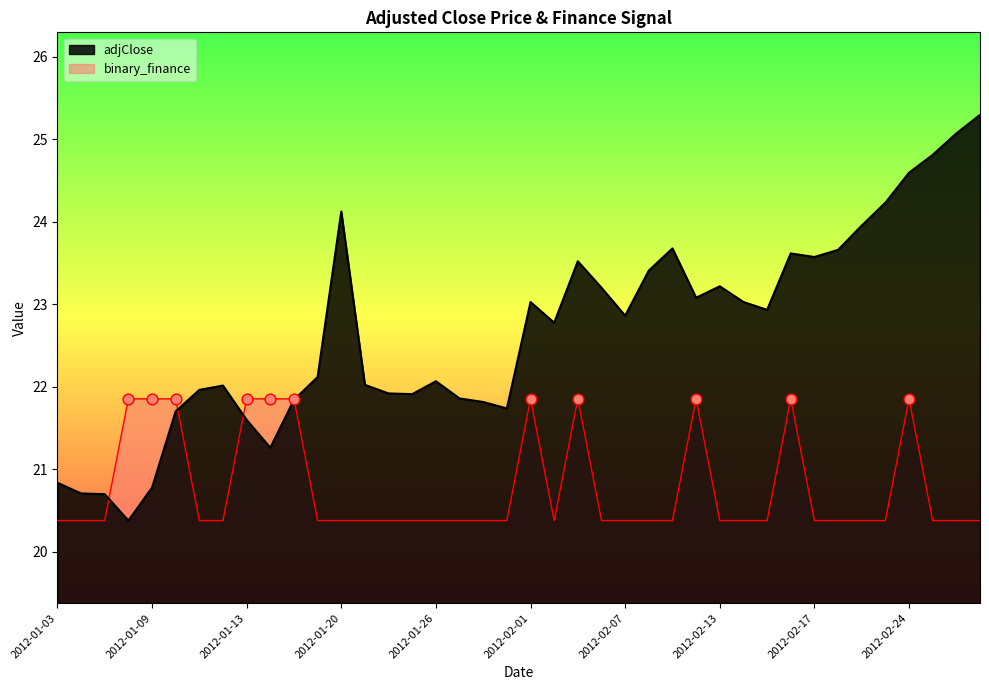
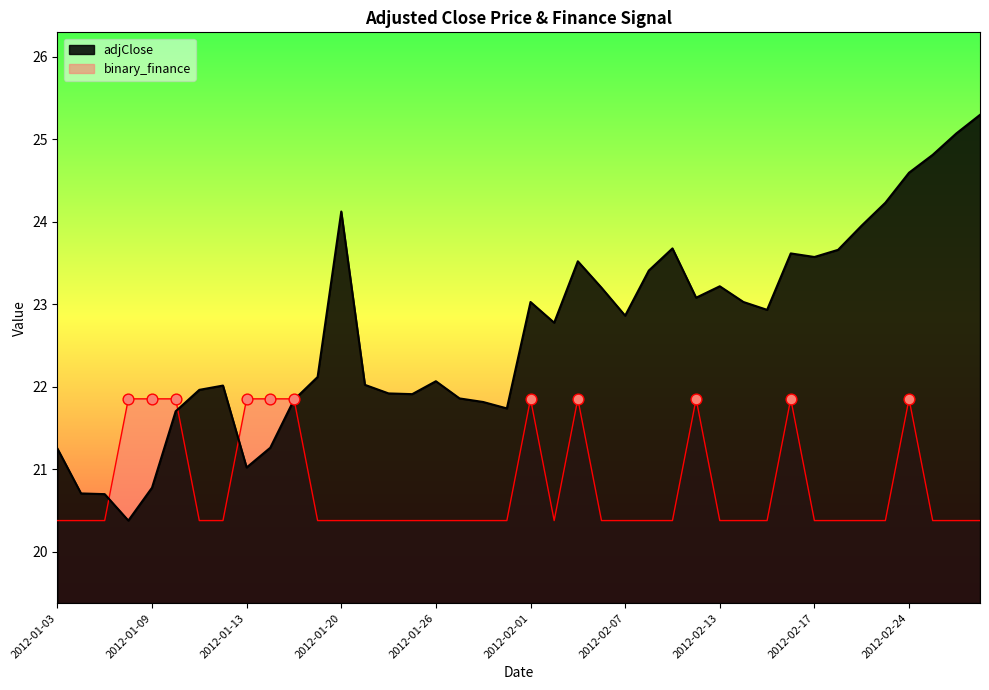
  {
    "adjClose": {
-     "2012-01-03": 20.8,
+     "2012-01-03": 21.3,
      "2012-01-09": 20.8,
-     "2012-01-13": 21.6,
+     "2012-01-13": 21.0,
      "2012-01-20": 24.1,
      "2012-01-26": 22.1,
      "2012-02-01": 23.0,
      "2012-02-07": 22.9,
      "2012-02-13": 23.2,
      "2012-02-17": 23.6,
      "2012-02-24": 24.6
    }
  }
